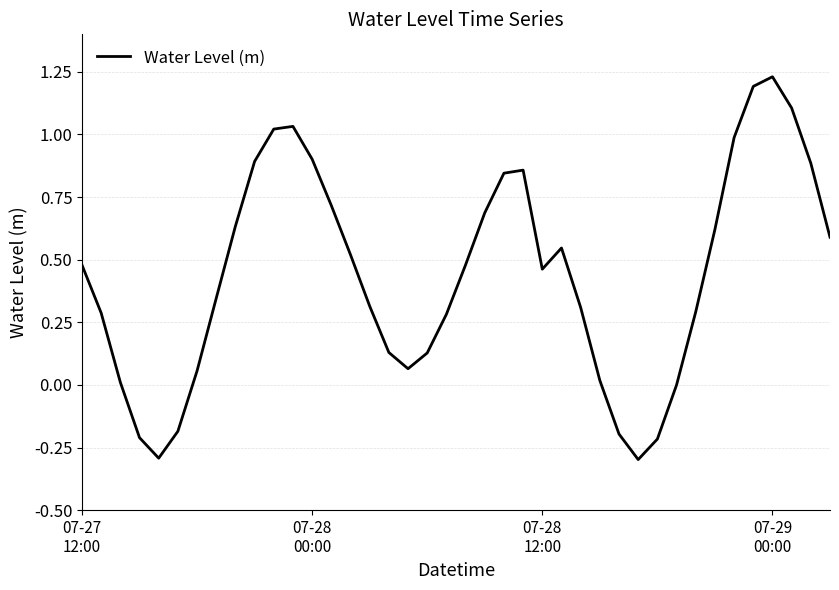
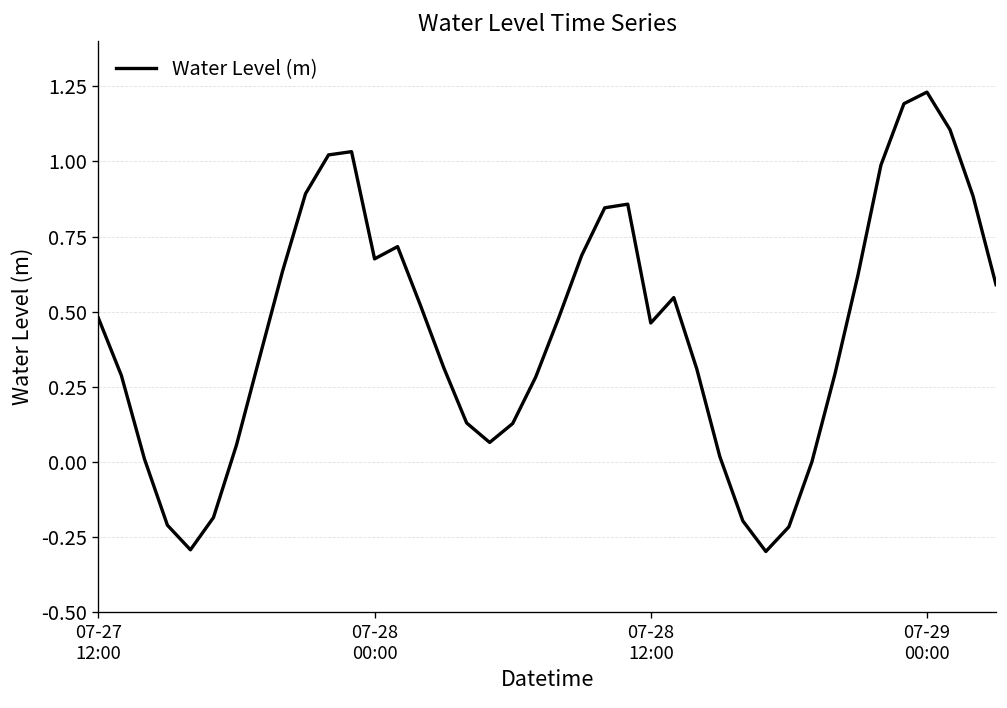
  {
    "07-27 12:00": 0.48,
-   "07-28 00:00": 0.90,
+   "07-28 00:00": 0.68,
    "07-28 12:00": 0.46,
    "07-29 00:00": 1.23
  }
